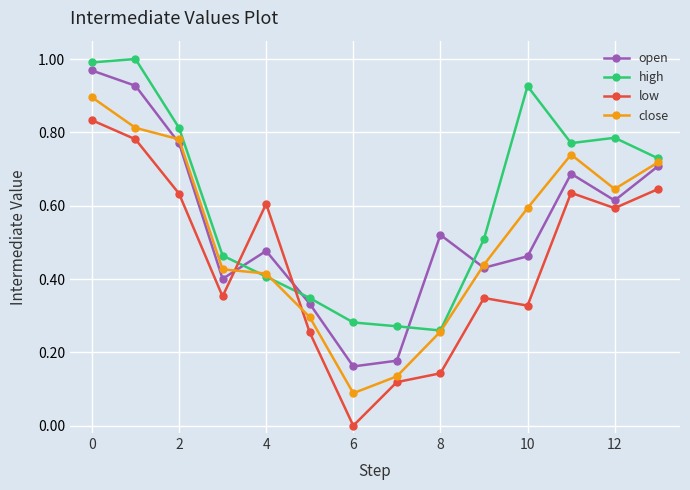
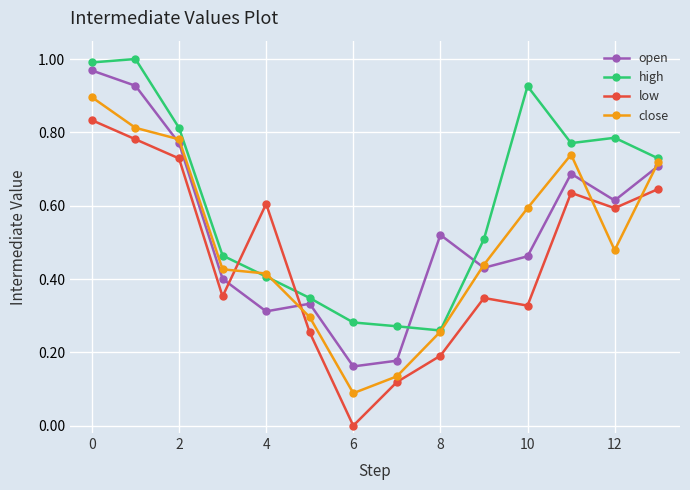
  {
    "open": {
      "0": 0.97,
      "2": 0.77,
-     "4": 0.48,
+     "4": 0.31,
      "6": 0.16,
      "8": 0.52,
      "10": 0.46,
      "12": 0.61
    },
    "high": {
      "0": 0.99,
      "2": 0.81,
      "4": 0.41,
      "6": 0.28,
      "10": 0.93,
      "12": 0.79
    },
    "low": {
      "0": 0.83,
-     "2": 0.63,
+     "2": 0.73,
      "4": 0.60,
      "6": 0.00,
-     "8": 0.14,
+     "8": 0.19,
      "10": 0.33,
      "12": 0.59
    },
    "close": {
      "0": 0.90,
      "2": 0.78,
      "4": 0.42,
      "6": 0.09,
      "10": 0.59,
-     "12": 0.65
+     "12": 0.48
    }
  }
